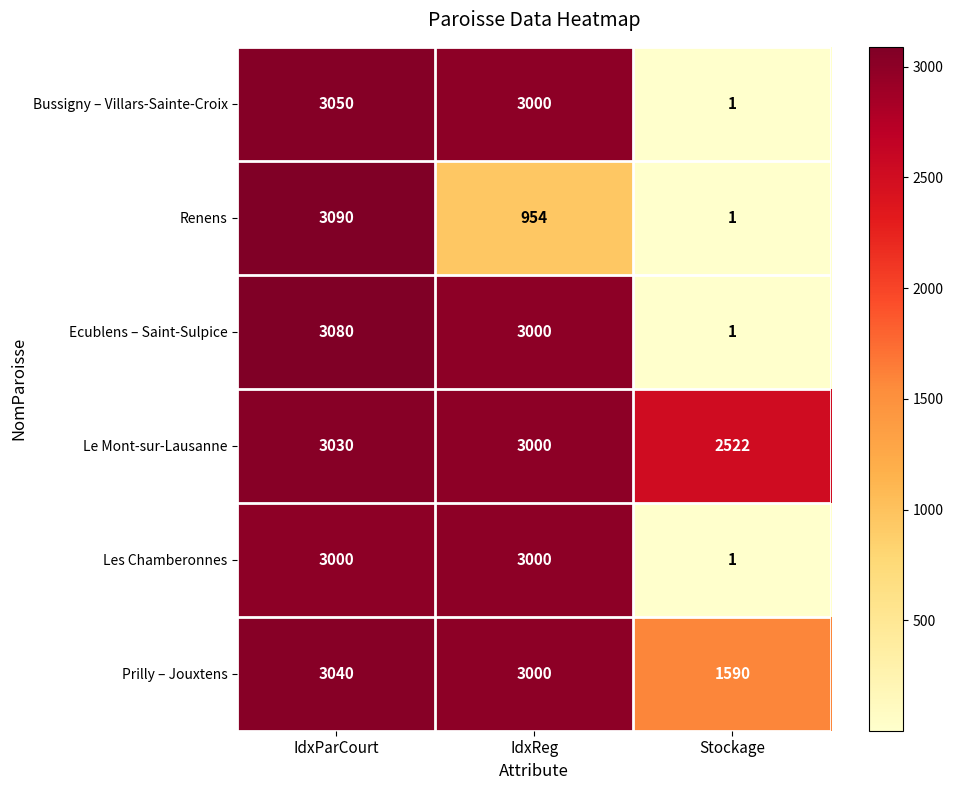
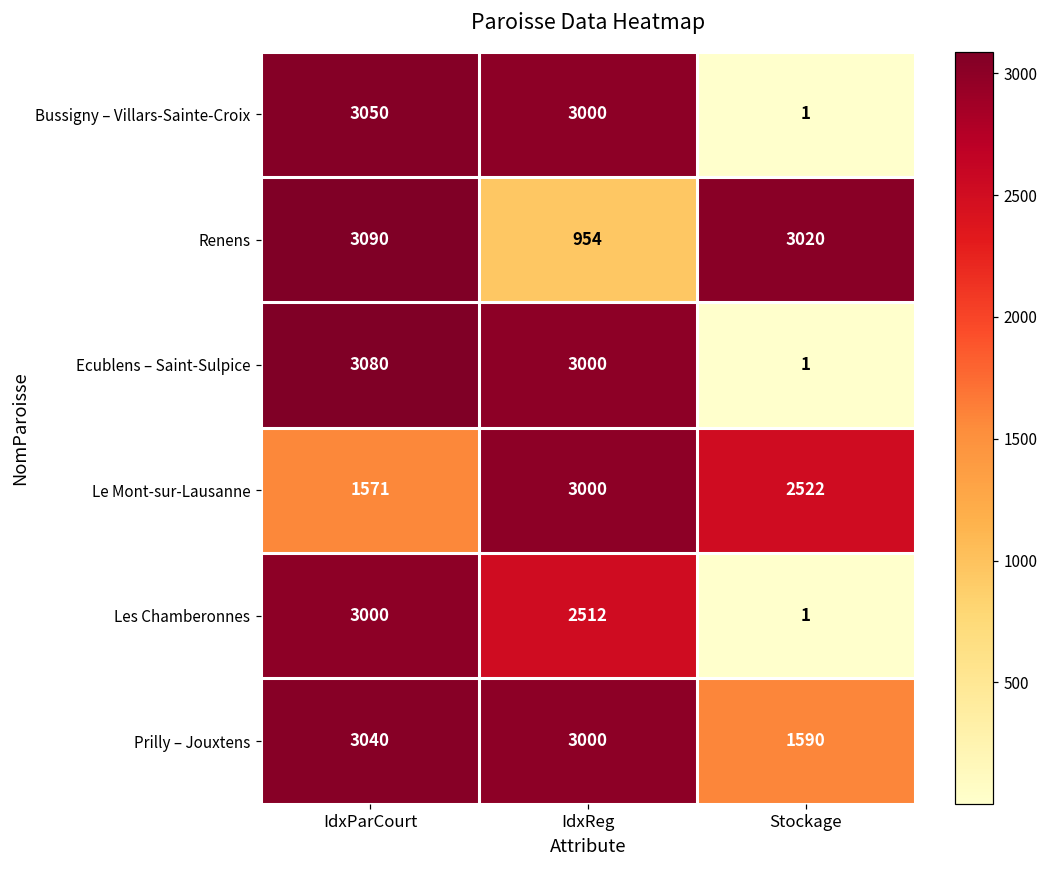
  {
    "Bussigny – Villars-Sainte-Croix": {
      "IdxParCourt": 3050,
      "IdxReg": 3000,
      "Stockage": 1
    },
    "Renens": {
      "IdxParCourt": 3090,
      "IdxReg": 954,
-     "Stockage": 1
+     "Stockage": 3020
    },
    "Ecublens – Saint-Sulpice": {
      "IdxParCourt": 3080,
      "IdxReg": 3000,
      "Stockage": 1
    },
    "Le Mont-sur-Lausanne": {
-     "IdxParCourt": 3030,
+     "IdxParCourt": 1571,
      "IdxReg": 3000,
      "Stockage": 2522
    },
    "Les Chamberonnes": {
      "IdxParCourt": 3000,
-     "IdxReg": 3000,
+     "IdxReg": 2512,
      "Stockage": 1
    },
    "Prilly – Jouxtens": {
      "IdxParCourt": 3040,
      "IdxReg": 3000,
      "Stockage": 1590
    }
  }
